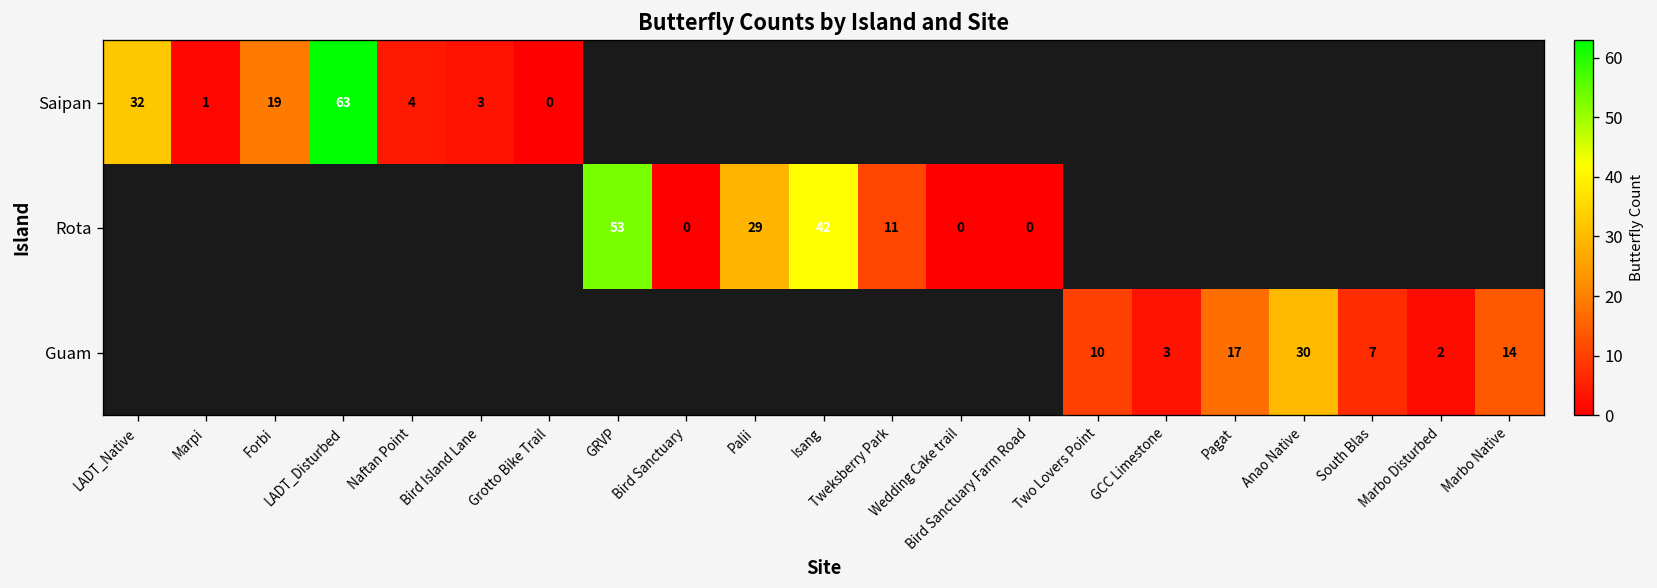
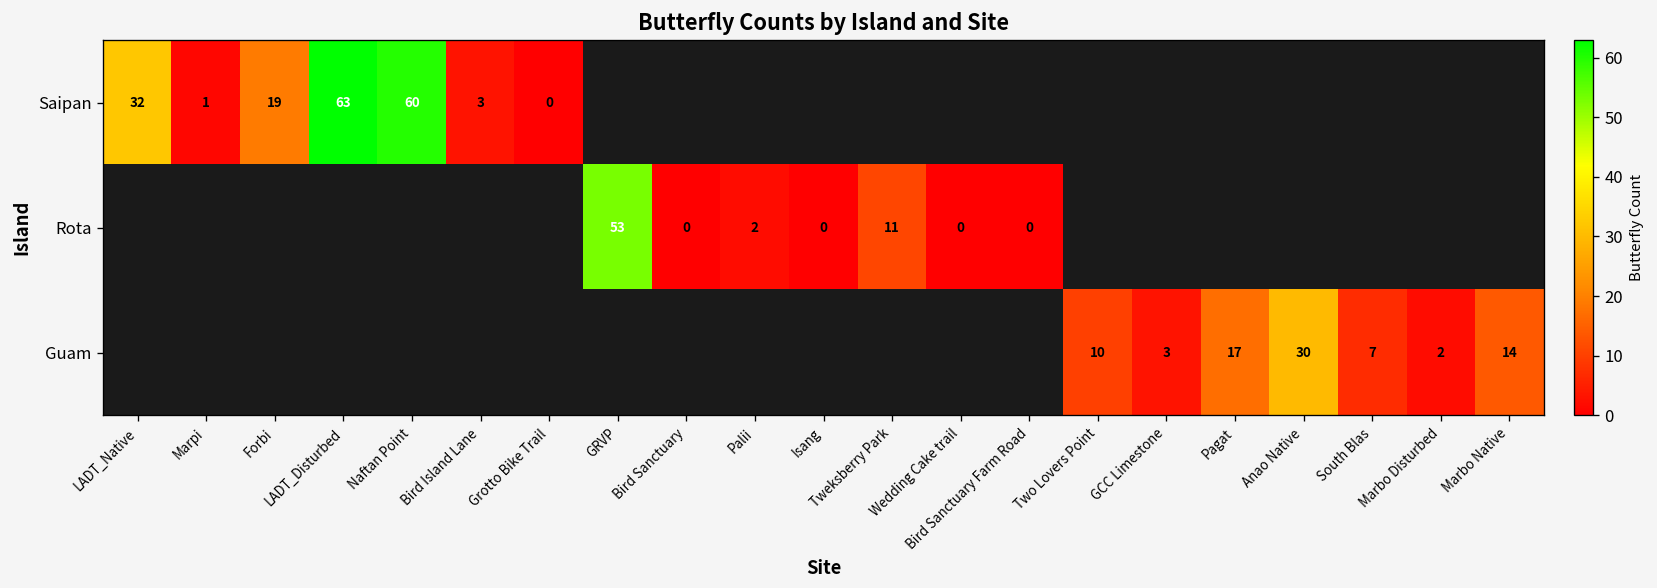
  {
    "Saipan": {
      "LADT_Native": 32,
      "Marpi": 1,
      "Forbi": 19,
      "LADT_Disturbed": 63,
-     "Naftan Point": 4,
+     "Naftan Point": 60,
      "Bird Island Lane": 3,
      "Grotto Bike Trail": 0
    },
    "Rota": {
      "GRVP": 53,
      "Bird Sanctuary": 0,
-     "Palii": 29,
-     "Isang": 42,
+     "Palii": 2,
+     "Isang": 0,
      "Tweksberry Park": 11,
      "Wedding Cake trail": 0,
      "Bird Sanctuary Farm Road": 0
    },
    "Guam": {
      "Two Lovers Point": 10,
      "GCC Limestone": 3,
      "Pagat": 17,
      "Anao Native": 30,
      "South Blas": 7,
      "Marbo Disturbed": 2,
      "Marbo Native": 14
    }
  }
